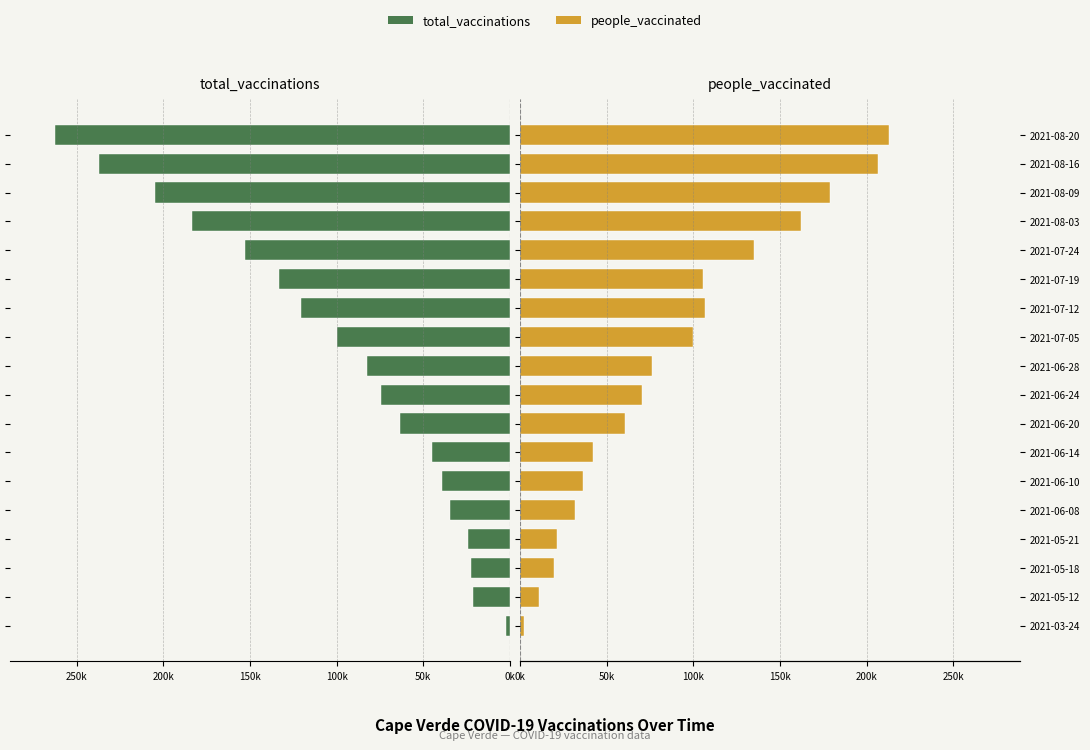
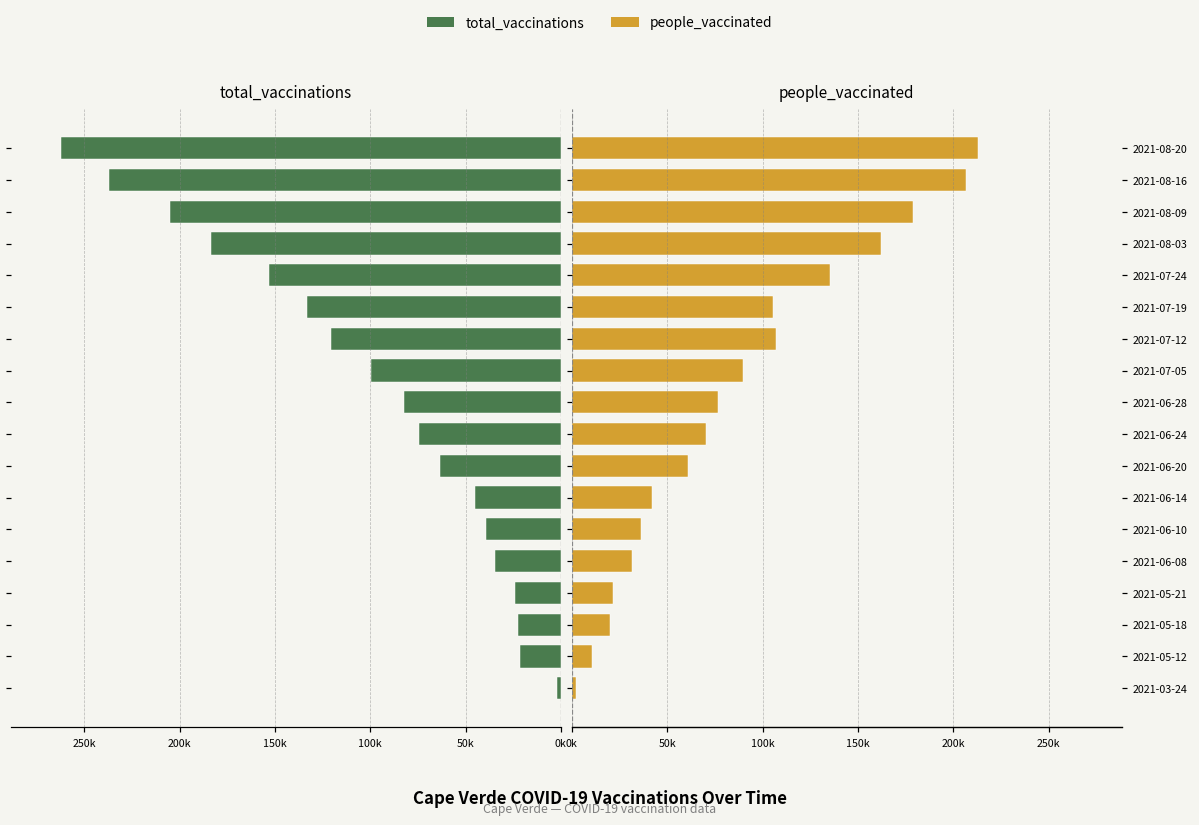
  {
    "people_vaccinated": {
      "2021-08-20": 213000,
      "2021-08-16": 207000,
      "2021-08-09": 179000,
      "2021-08-03": 162000,
      "2021-07-24": 135000,
      "2021-07-19": 105000,
      "2021-07-12": 107000,
-     "2021-07-05": 100000,
+     "2021-07-05": 90000,
      "2021-06-28": 76000,
      "2021-06-24": 70000,
      "2021-06-20": 61000,
      "2021-06-14": 42000,
      "2021-06-10": 36000,
      "2021-06-08": 32000,
      "2021-05-21": 21000,
      "2021-05-18": 20000,
      "2021-05-12": 11000,
      "2021-03-24": 2000
    }
  }
